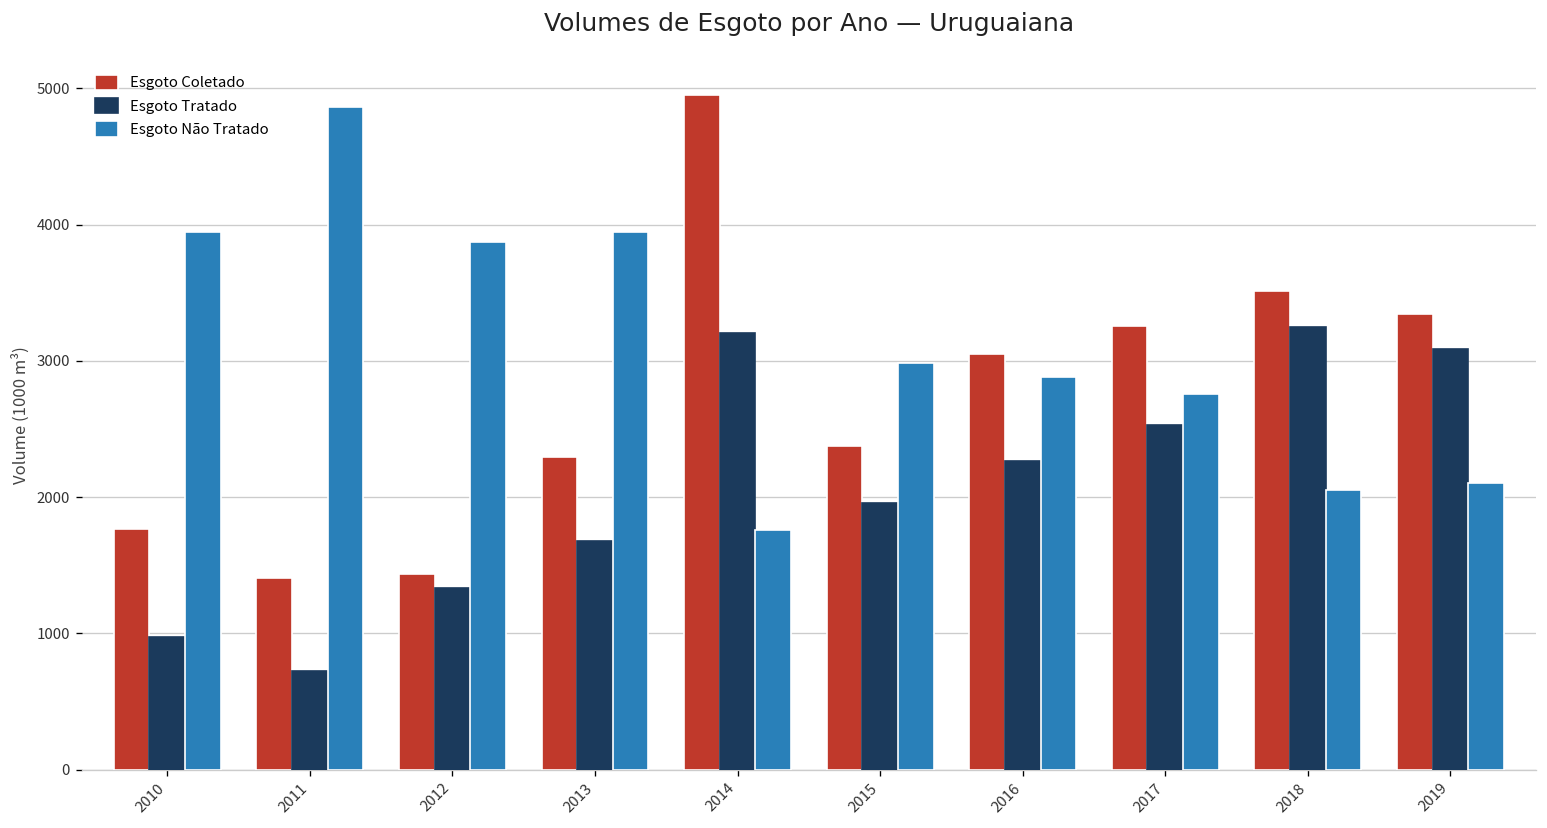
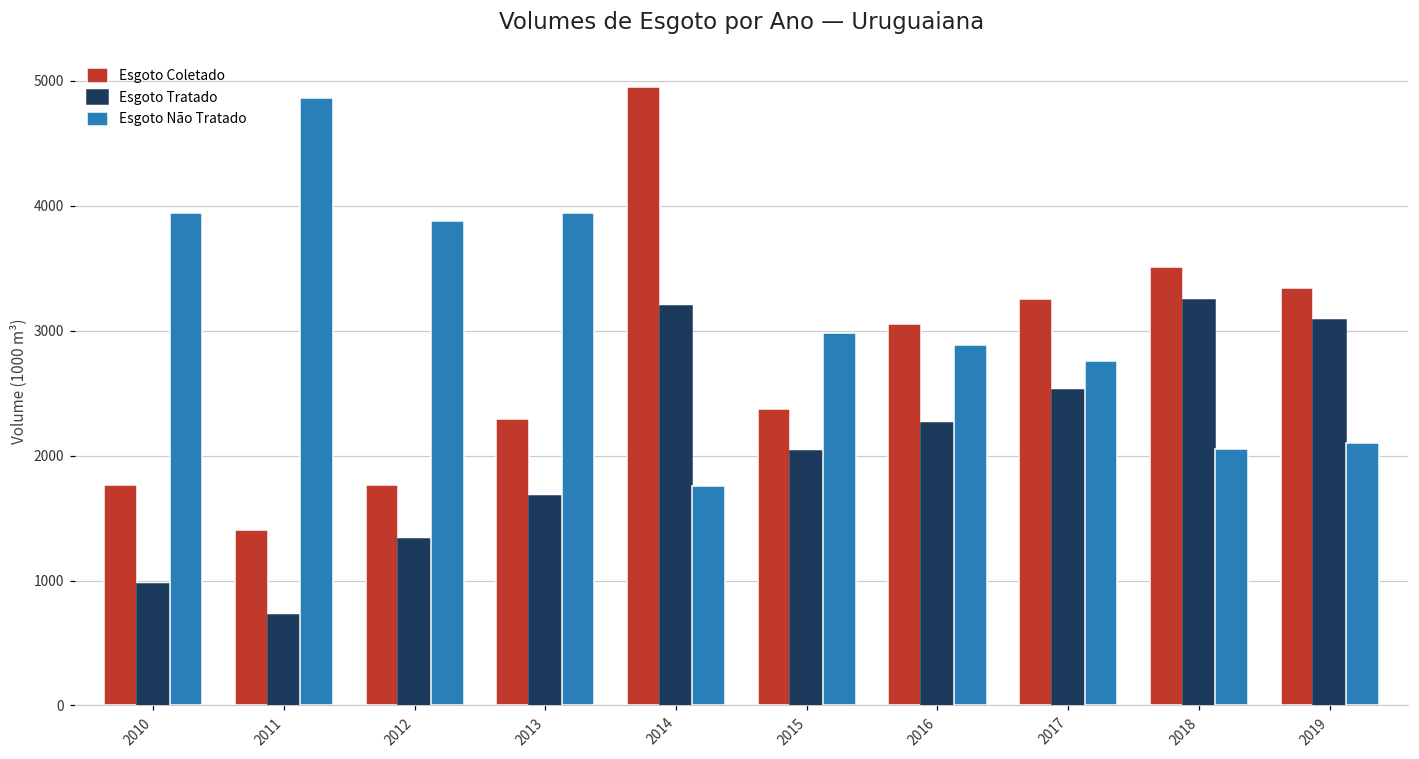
  {
    "Esgoto Coletado": {
      "2010": 1770,
      "2011": 1410,
-     "2012": 1430,
+     "2012": 1770,
      "2013": 2290,
      "2014": 4950,
      "2015": 2370,
      "2016": 3050,
      "2017": 3250,
      "2018": 3510,
      "2019": 3350
    },
    "Esgoto Tratado": {
      "2010": 970,
      "2011": 730,
      "2012": 1330,
      "2013": 1680,
      "2014": 3200,
-     "2015": 1960,
+     "2015": 2040,
      "2016": 2260,
      "2017": 2530,
      "2018": 3250,
      "2019": 3090
    },
    "Esgoto Não Tratado": {
      "2010": 3940,
      "2011": 4860,
      "2012": 3880,
      "2013": 3940,
      "2014": 1760,
      "2015": 2980,
      "2016": 2880,
      "2017": 2760,
      "2018": 2050,
      "2019": 2100
    }
  }
